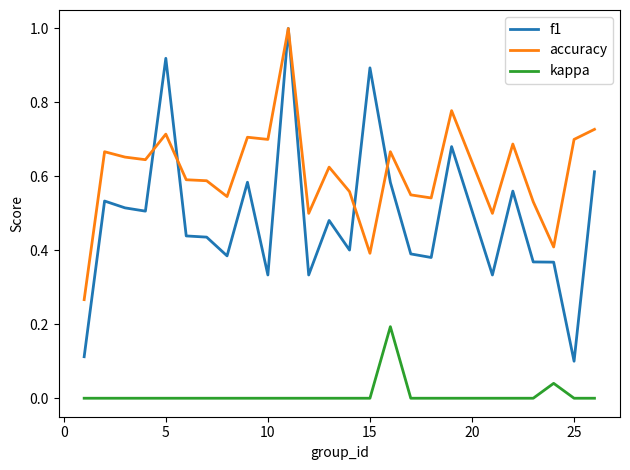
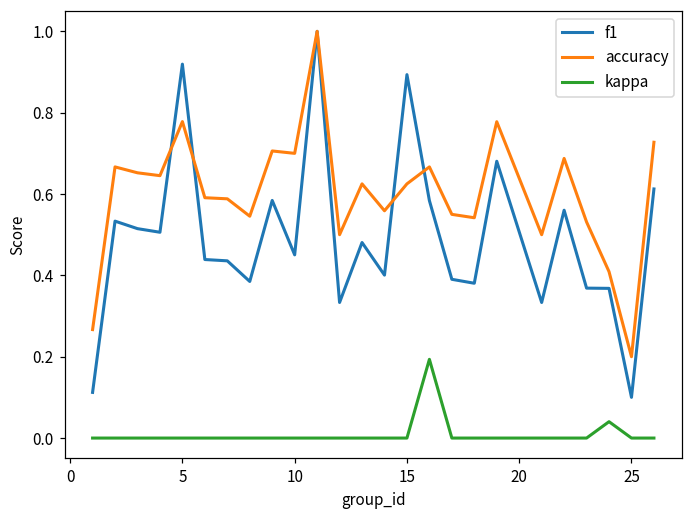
  {
    "f1": {
      "5": 0.92,
-     "10": 0.33,
+     "10": 0.45,
      "15": 0.89,
      "25": 0.10
    },
    "accuracy": {
-     "5": 0.71,
+     "5": 0.78,
      "10": 0.70,
-     "15": 0.39,
-     "25": 0.7
+     "15": 0.63,
+     "25": 0.2
    },
    "kappa": {
      "5": 0.00,
      "10": 0.00,
      "15": 0.00,
      "25": 0.00
    }
  }
